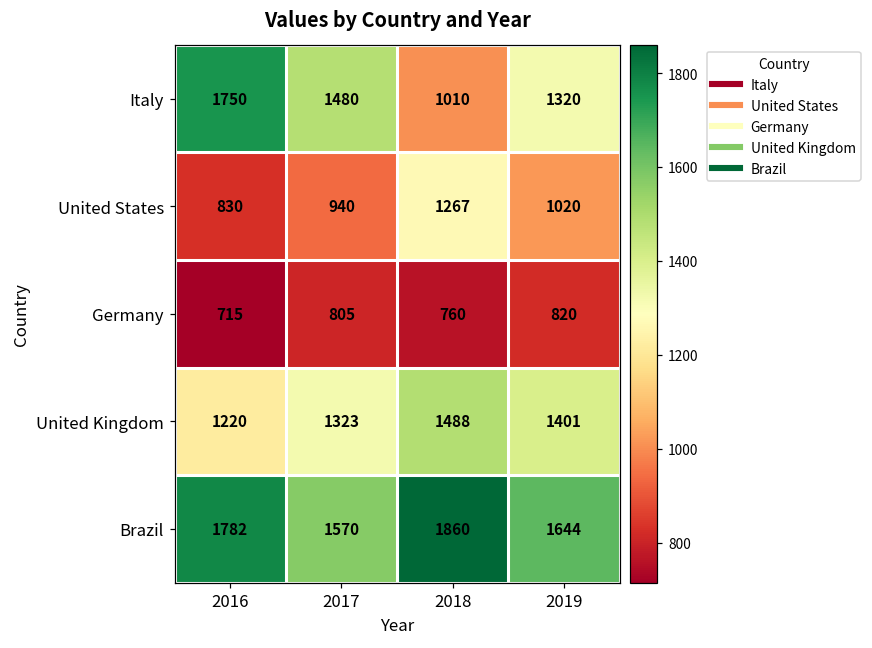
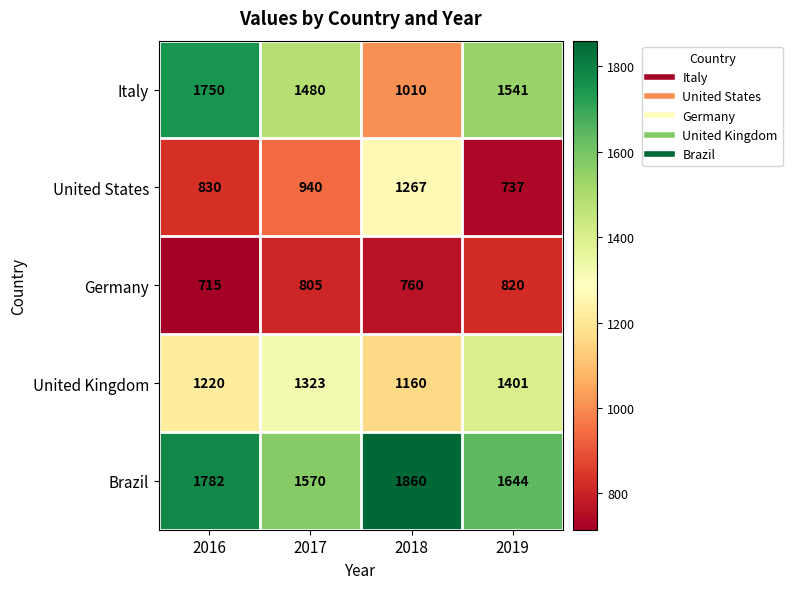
  {
    "Italy": {
      "2016": 1750,
      "2017": 1480,
      "2018": 1010,
-     "2019": 1320
+     "2019": 1541
    },
    "United States": {
      "2016": 830,
      "2017": 940,
      "2018": 1267,
-     "2019": 1020
+     "2019": 737
    },
    "Germany": {
      "2016": 715,
      "2017": 805,
      "2018": 760,
      "2019": 820
    },
    "United Kingdom": {
      "2016": 1220,
      "2017": 1323,
-     "2018": 1488,
+     "2018": 1160,
      "2019": 1401
    },
    "Brazil": {
      "2016": 1782,
      "2017": 1570,
      "2018": 1860,
      "2019": 1644
    }
  }
